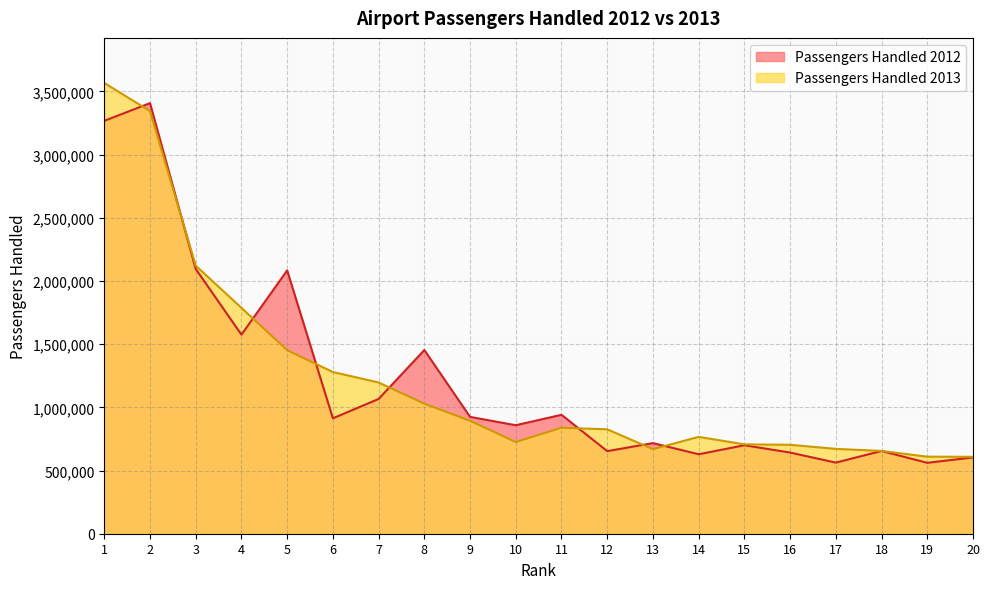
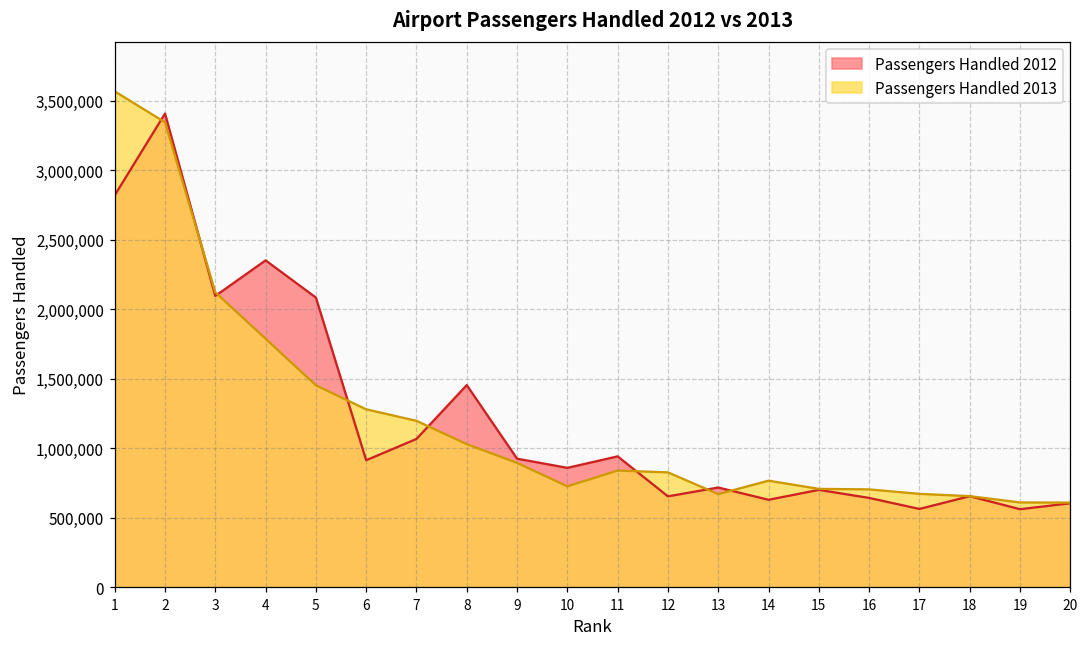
  {
    "Passengers Handled 2012": {
-     "1": "3,270,000",
+     "1": "2,820,000",
      "2": "3,410,000",
      "3": "2,100,000",
-     "4": "1,580,000",
+     "4": "2,350,000",
      "5": "2,080,000",
      "6": "910,000",
      "7": "1,070,000",
      "8": "1,450,000",
      "9": "920,000",
      "10": "860,000",
      "11": "940,000",
      "12": "650,000",
      "13": "720,000",
      "14": "630,000",
      "16": "640,000",
      "17": "560,000",
      "19": "560,000"
    },
    "Passengers Handled 2013": {
      "1": "3,570,000",
      "2": "3,340,000",
      "3": "2,120,000",
      "4": "1,790,000",
      "5": "1,450,000",
      "6": "1,280,000",
      "7": "1,200,000",
      "8": "1,030,000",
      "9": "890,000",
      "10": "730,000",
      "11": "840,000",
      "12": "830,000",
      "13": "670,000",
      "14": "770,000",
      "16": "700,000",
      "17": "670,000",
      "19": "610,000"
    }
  }
